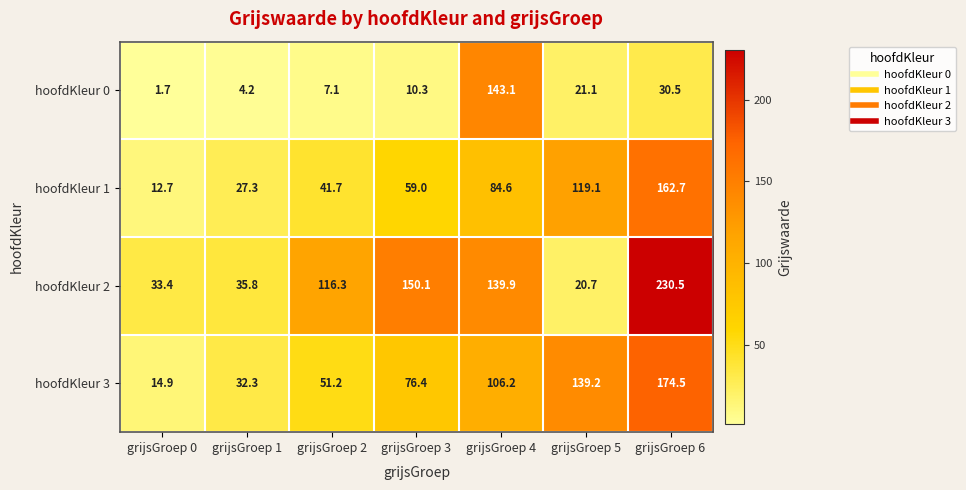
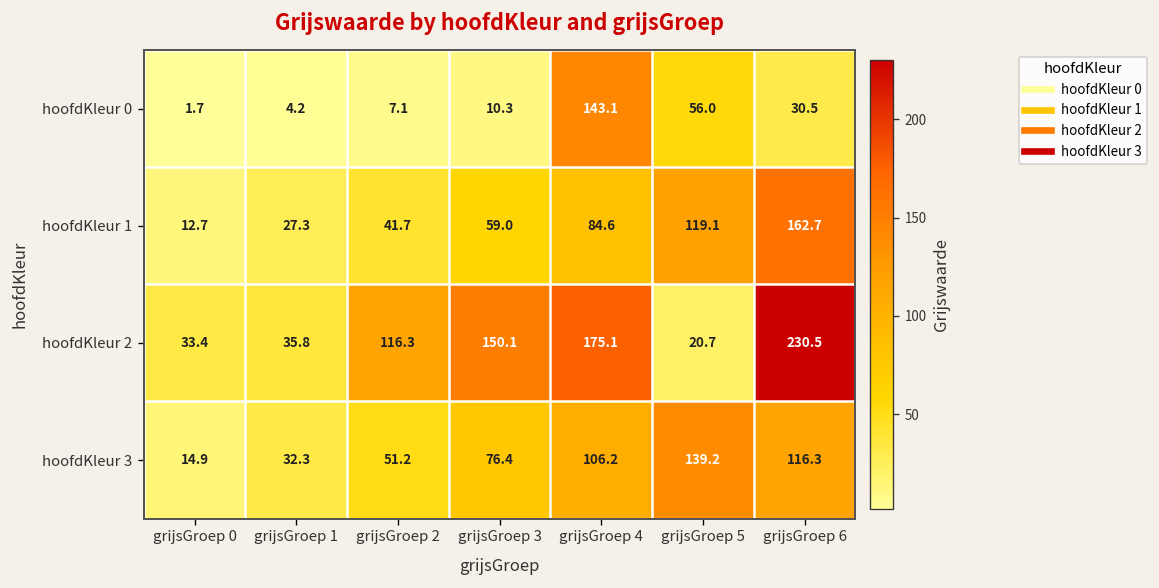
  {
    "hoofdKleur 0": {
      "grijsGroep 0": 1.7,
      "grijsGroep 1": 4.2,
      "grijsGroep 2": 7.1,
      "grijsGroep 3": 10.3,
      "grijsGroep 4": 143.1,
-     "grijsGroep 5": 21.1,
+     "grijsGroep 5": 56.0,
      "grijsGroep 6": 30.5
    },
    "hoofdKleur 1": {
      "grijsGroep 0": 12.7,
      "grijsGroep 1": 27.3,
      "grijsGroep 2": 41.7,
      "grijsGroep 3": 59.0,
      "grijsGroep 4": 84.6,
      "grijsGroep 5": 119.1,
      "grijsGroep 6": 162.7
    },
    "hoofdKleur 2": {
      "grijsGroep 0": 33.4,
      "grijsGroep 1": 35.8,
      "grijsGroep 2": 116.3,
      "grijsGroep 3": 150.1,
-     "grijsGroep 4": 139.9,
+     "grijsGroep 4": 175.1,
      "grijsGroep 5": 20.7,
      "grijsGroep 6": 230.5
    },
    "hoofdKleur 3": {
      "grijsGroep 0": 14.9,
      "grijsGroep 1": 32.3,
      "grijsGroep 2": 51.2,
      "grijsGroep 3": 76.4,
      "grijsGroep 4": 106.2,
      "grijsGroep 5": 139.2,
-     "grijsGroep 6": 174.5
+     "grijsGroep 6": 116.3
    }
  }
